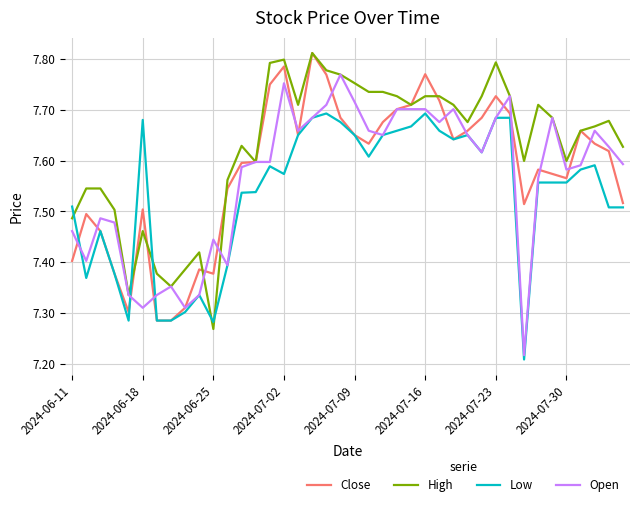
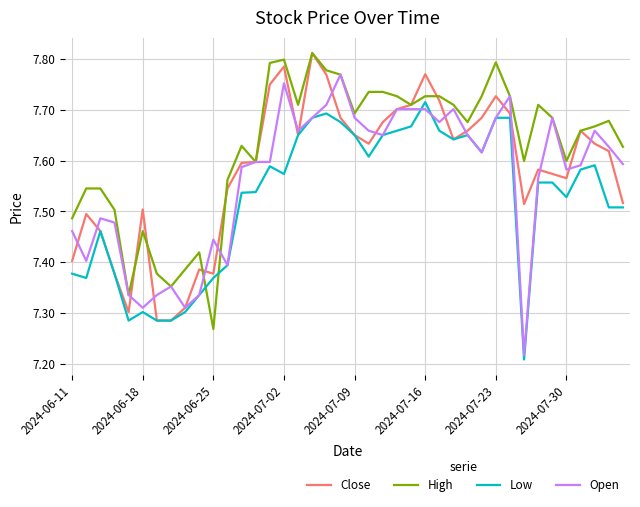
  {
    "Close": {
      "2024-06-11": 7.40,
      "2024-06-18": 7.50,
      "2024-06-25": 7.38,
      "2024-07-02": 7.79,
      "2024-07-16": 7.77,
      "2024-07-23": 7.73,
      "2024-07-30": 7.57
    },
    "High": {
      "2024-06-11": 7.49,
      "2024-06-18": 7.46,
      "2024-06-25": 7.27,
      "2024-07-02": 7.80,
-     "2024-07-09": 7.75,
+     "2024-07-09": 7.69,
      "2024-07-16": 7.73,
      "2024-07-23": 7.79,
      "2024-07-30": 7.60
    },
    "Low": {
-     "2024-06-11": 7.51,
-     "2024-06-18": 7.68,
-     "2024-06-25": 7.28,
+     "2024-06-11": 7.38,
+     "2024-06-18": 7.30,
+     "2024-06-25": 7.37,
      "2024-07-02": 7.57,
-     "2024-07-16": 7.69,
-     "2024-07-30": 7.56
+     "2024-07-16": 7.72,
+     "2024-07-30": 7.53
    },
    "Open": {
      "2024-06-11": 7.46,
      "2024-06-18": 7.31,
      "2024-06-25": 7.44,
      "2024-07-02": 7.75,
-     "2024-07-09": 7.72,
+     "2024-07-09": 7.68,
      "2024-07-16": 7.70,
      "2024-07-30": 7.58
    }
  }
